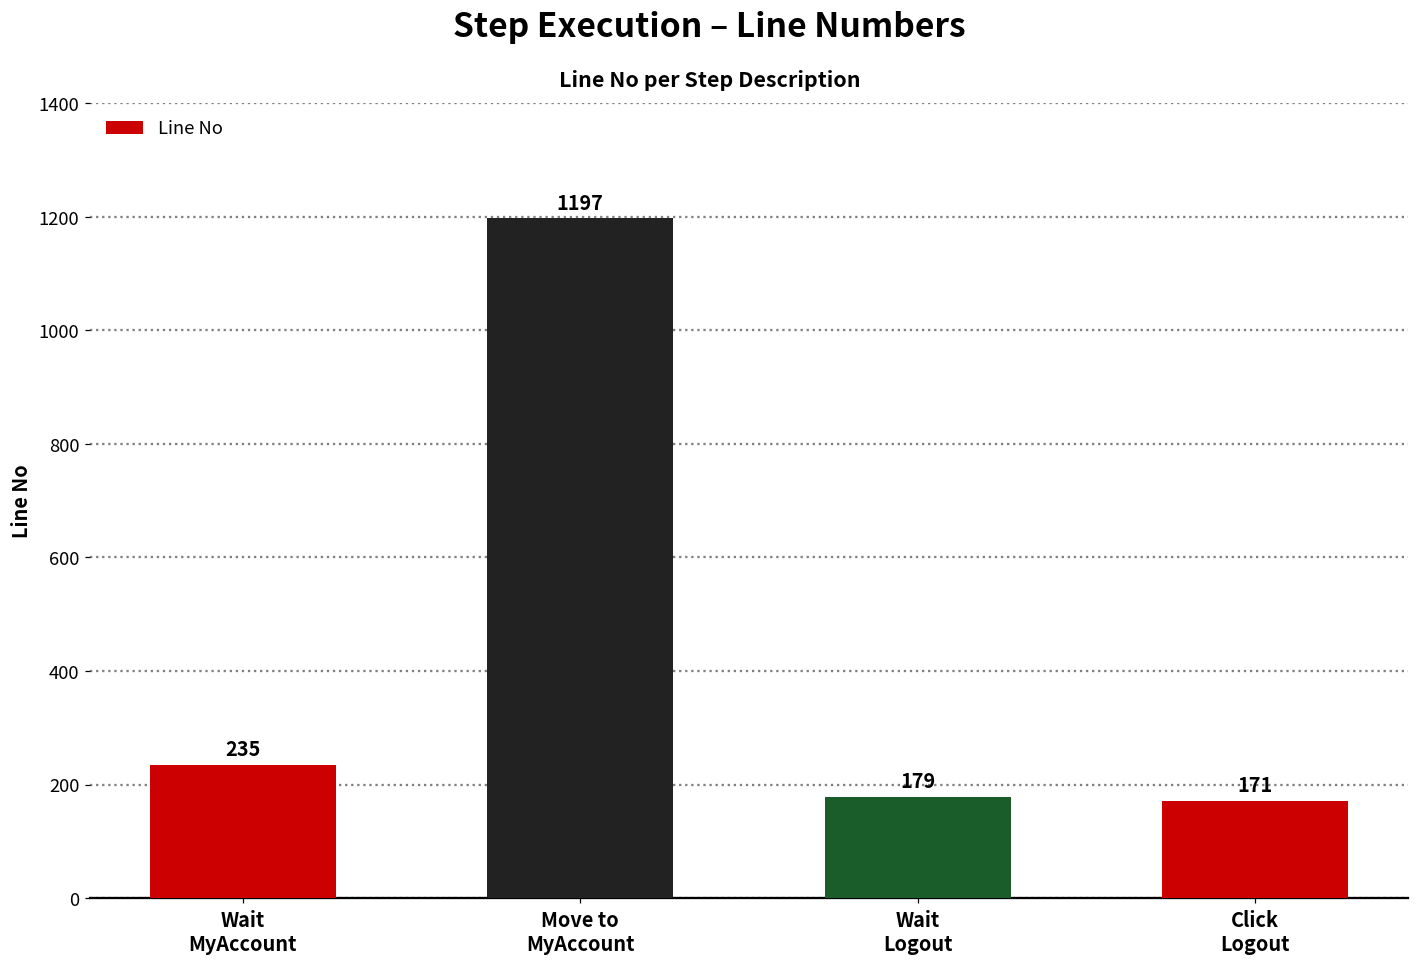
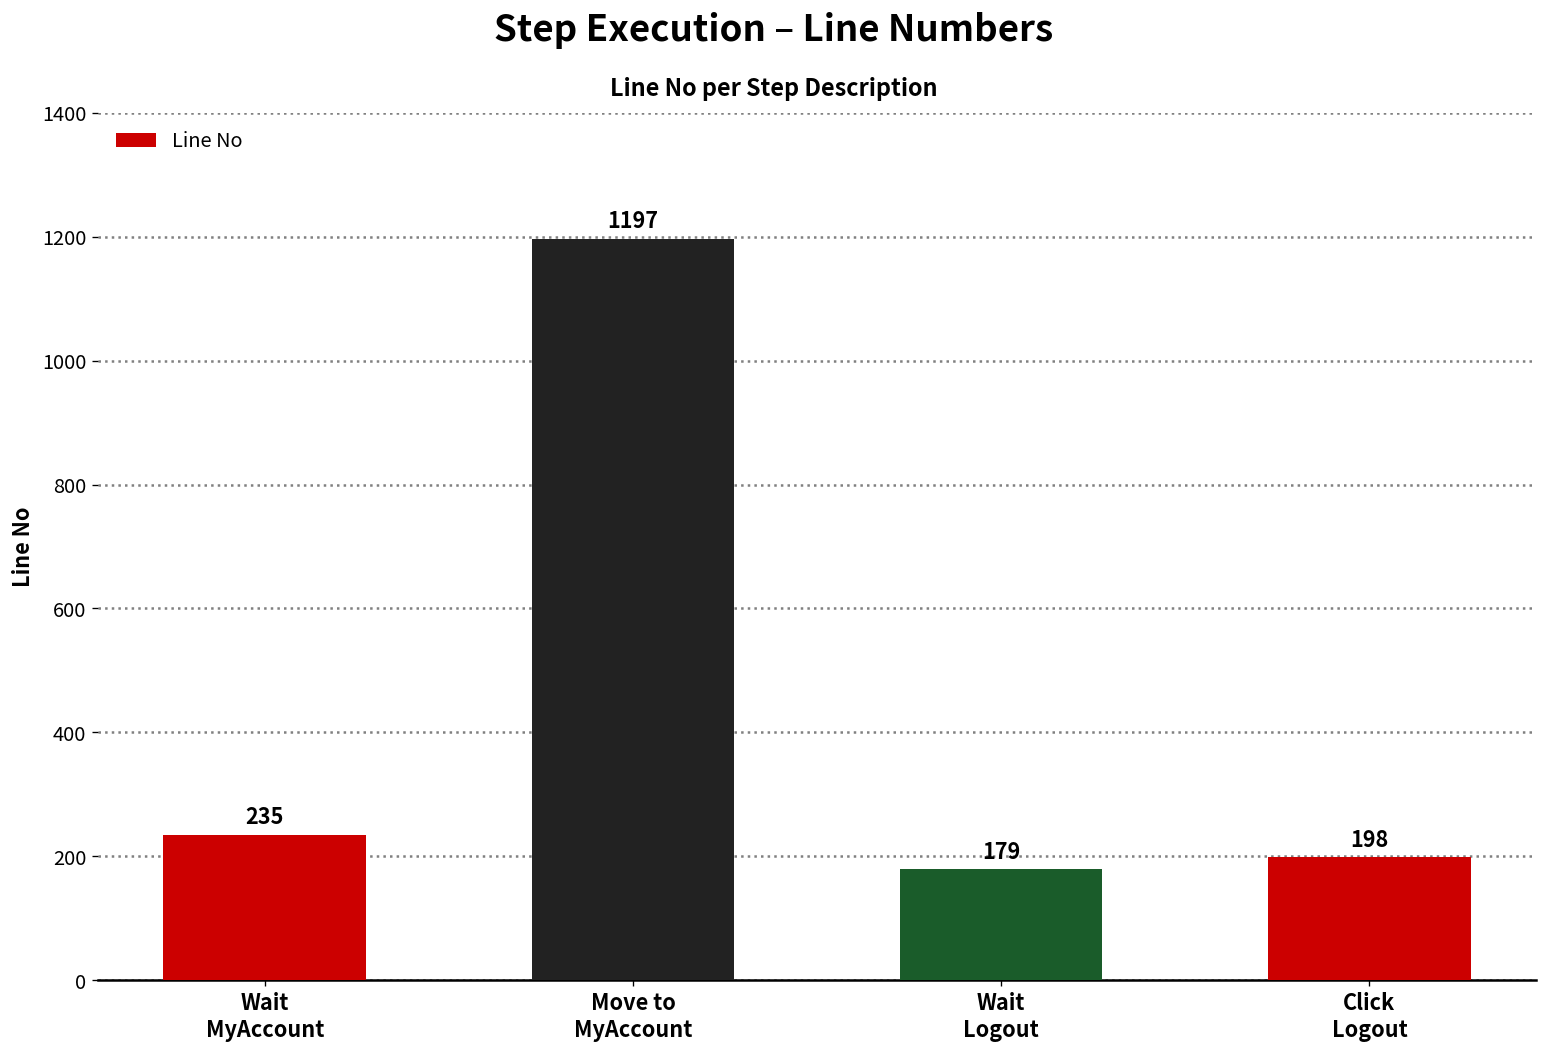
  {
    "Wait MyAccount": 235,
    "Move to MyAccount": 1197,
    "Wait Logout": 179,
-   "Click Logout": 171
+   "Click Logout": 198
  }
